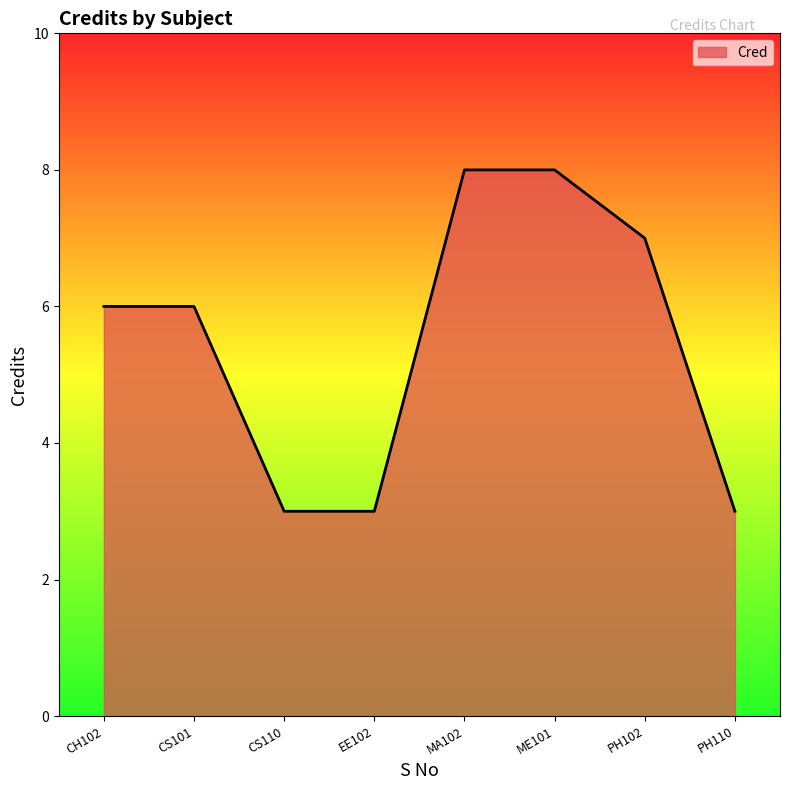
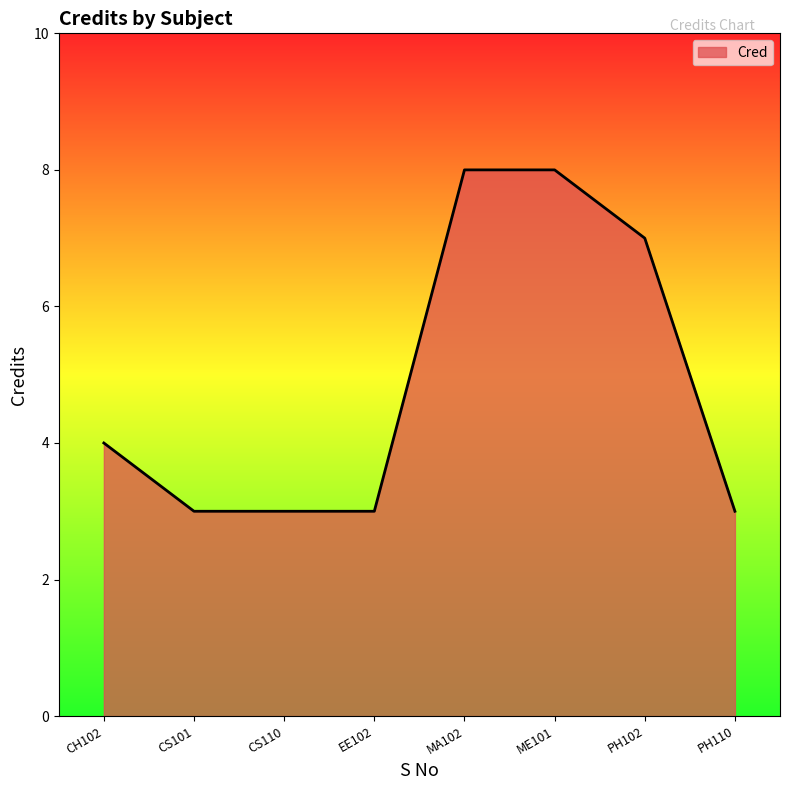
  {
-   "CH102": 6,
-   "CS101": 6,
+   "CH102": 4,
+   "CS101": 3,
    "CS110": 3,
    "EE102": 3,
    "MA102": 8,
    "ME101": 8,
    "PH102": 7,
    "PH110": 3
  }
